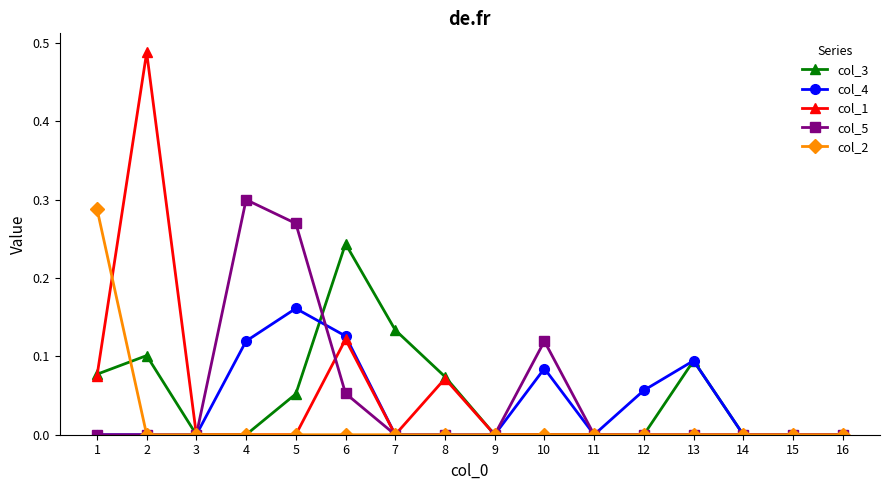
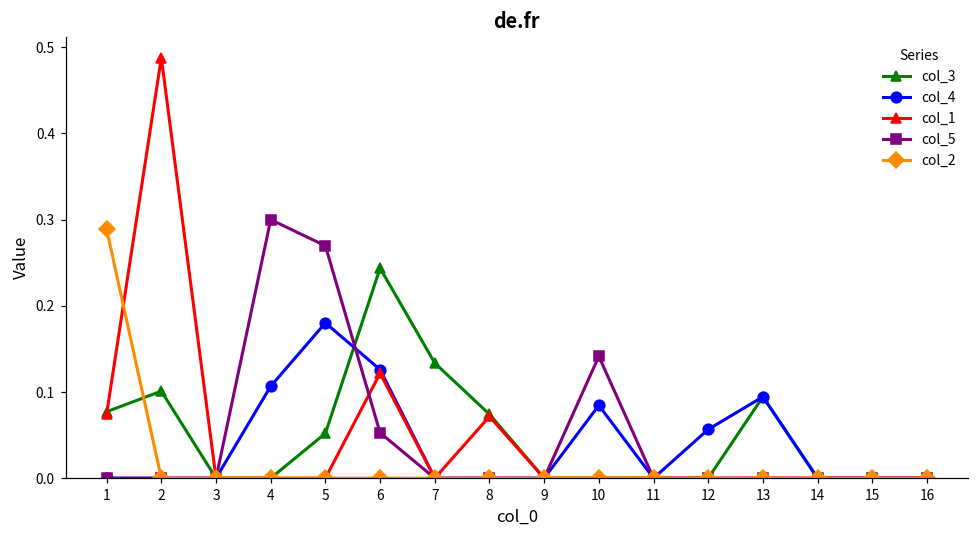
  {
    "col_3": {
      "2": 0.10,
      "5": 0.05,
      "6": 0.24,
      "7": 0.13
    },
    "col_4": {
-     "4": 0.12,
-     "5": 0.16,
+     "4": 0.11,
+     "5": 0.18,
      "6": 0.13,
      "10": 0.08,
      "12": 0.06
    },
    "col_1": {
      "2": 0.49,
      "6": 0.12
    },
    "col_5": {
      "4": 0.30,
      "5": 0.27,
      "6": 0.05,
-     "10": 0.12
+     "10": 0.14
    },
    "col_2": {
      "1": 0.29,
      "6": 0.00
    }
  }
